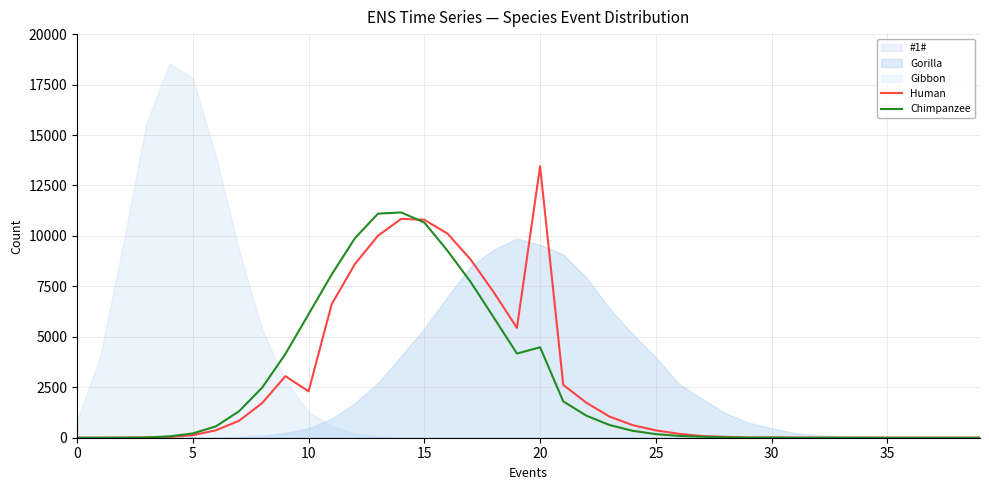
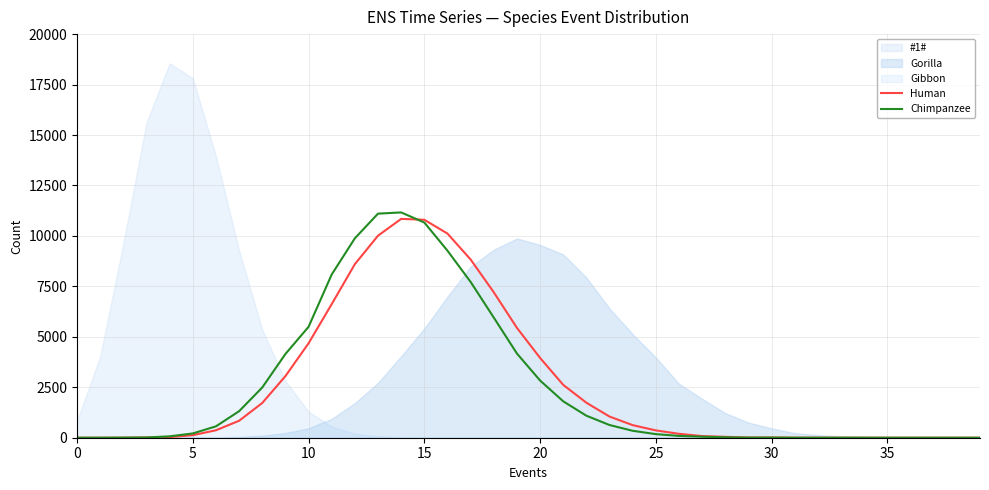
  {
    "Human": {
-     "10": 2300,
+     "10": 4700,
      "15": 10800,
-     "20": 13500,
+     "20": 4000,
      "25": 400
    },
    "Chimpanzee": {
-     "10": 6100,
+     "10": 5500,
      "15": 10700,
-     "20": 4500,
+     "20": 2800,
      "25": 200
    }
  }
